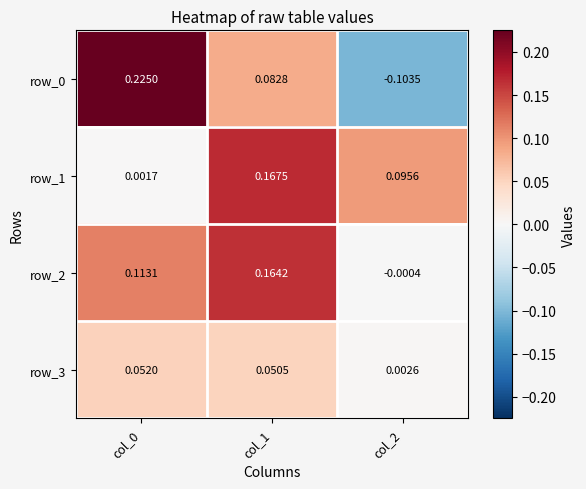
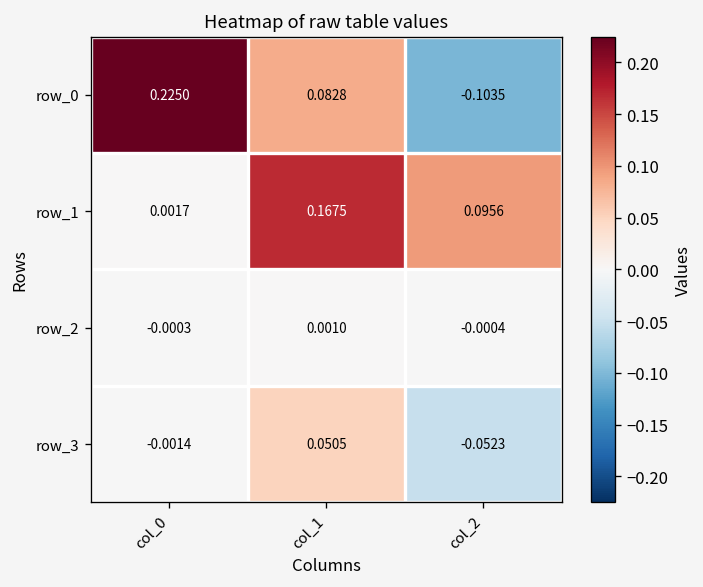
  {
    "row_0": {
      "col_0": 0.2250,
      "col_1": 0.0828,
      "col_2": -0.1035
    },
    "row_1": {
      "col_0": 0.0017,
      "col_1": 0.1675,
      "col_2": 0.0956
    },
    "row_2": {
-     "col_0": 0.1131,
-     "col_1": 0.1642,
+     "col_0": -0.0003,
+     "col_1": 0.0010,
      "col_2": -0.0004
    },
    "row_3": {
-     "col_0": 0.0520,
+     "col_0": -0.0014,
      "col_1": 0.0505,
-     "col_2": 0.0026
+     "col_2": -0.0523
    }
  }
